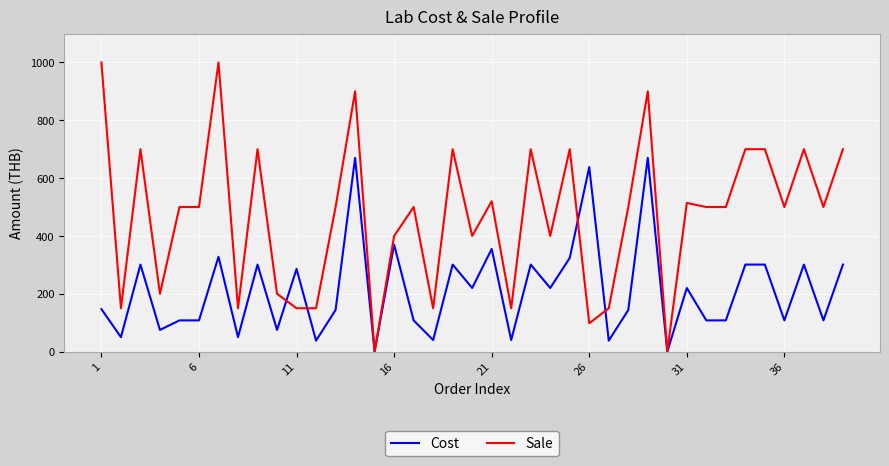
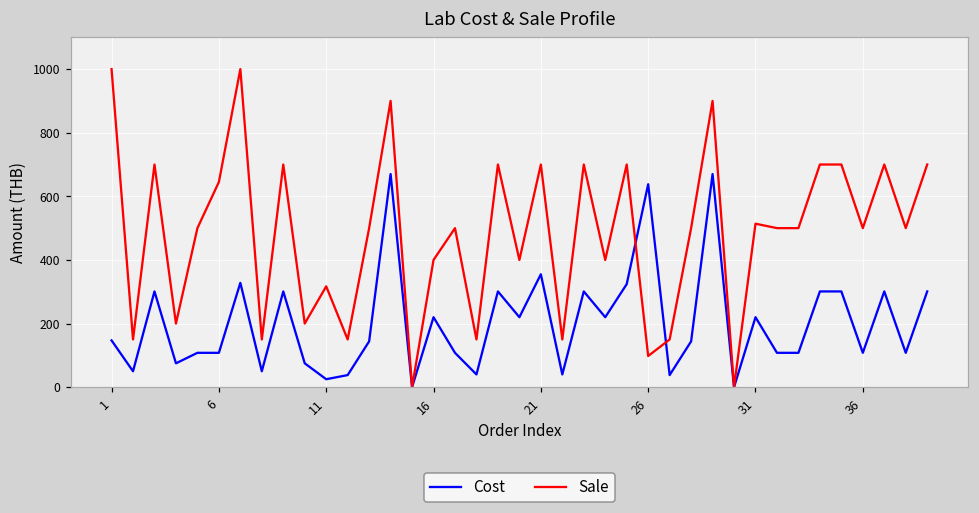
  {
    "Cost": {
      "1": 150,
      "6": 110,
-     "11": 290,
-     "16": 370,
+     "11": 30,
+     "16": 220,
      "21": 360,
      "26": 640,
      "31": 220,
      "36": 110
    },
    "Sale": {
      "1": 1000,
-     "6": 500,
-     "11": 150,
+     "6": 650,
+     "11": 320,
      "16": 400,
-     "21": 520,
+     "21": 700,
      "26": 100,
      "31": 510,
      "36": 500
    }
  }
